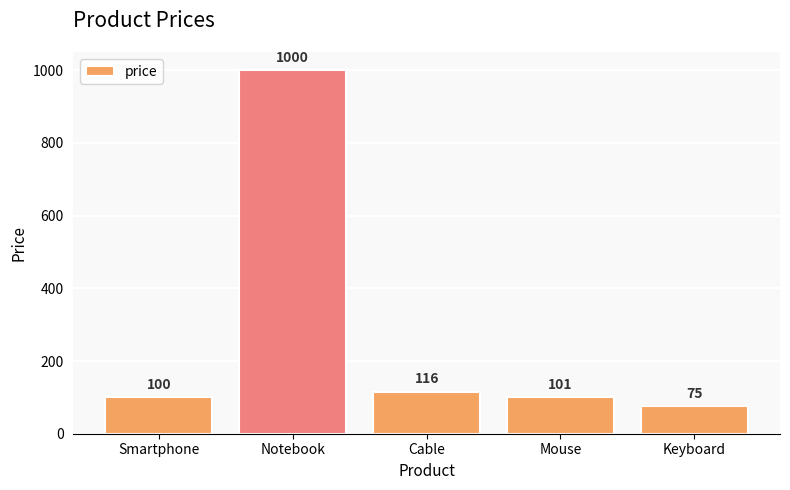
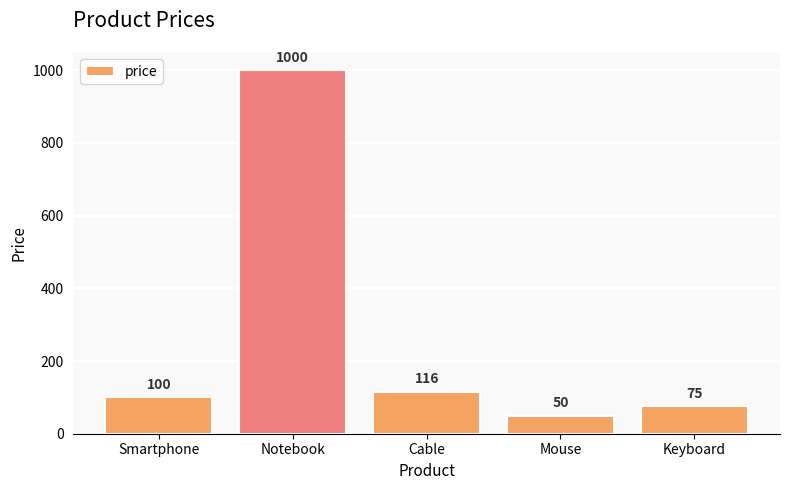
  {
    "Smartphone": 100,
    "Notebook": 1000,
    "Cable": 116,
-   "Mouse": 101,
+   "Mouse": 50,
    "Keyboard": 75
  }
